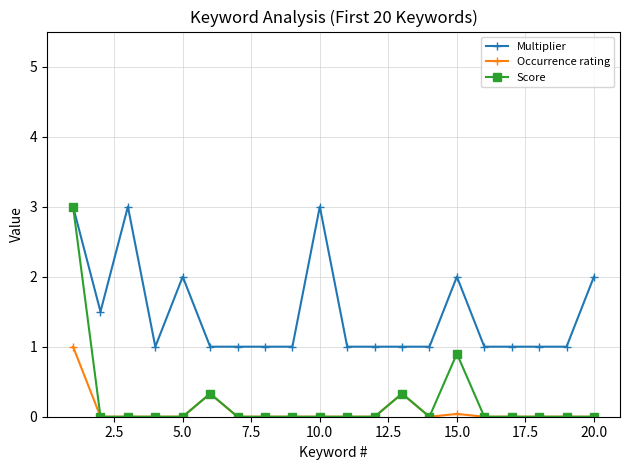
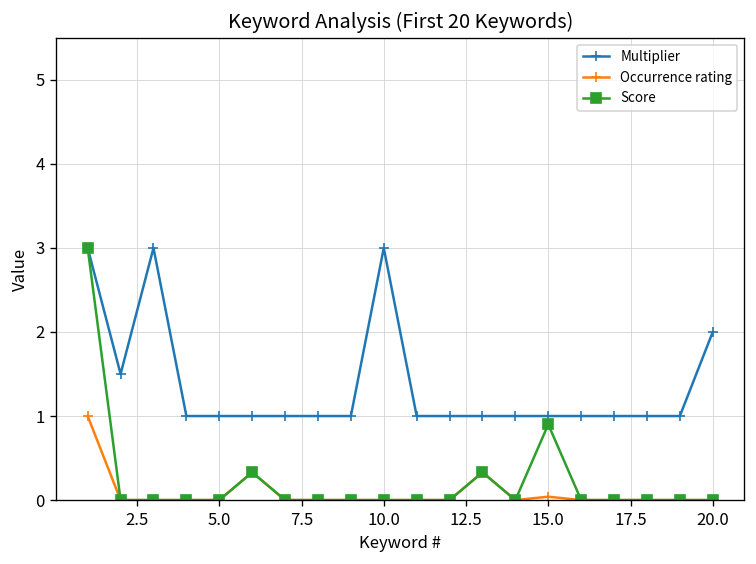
  {
    "Multiplier": {
-     "5.0": 2,
+     "5.0": 1,
      "10.0": 3,
-     "15.0": 2,
+     "15.0": 1,
      "20.0": 2
    },
    "Occurrence rating": {
      "15.0": 0.0
    },
    "Score": {
      "15.0": 0.9
    }
  }
